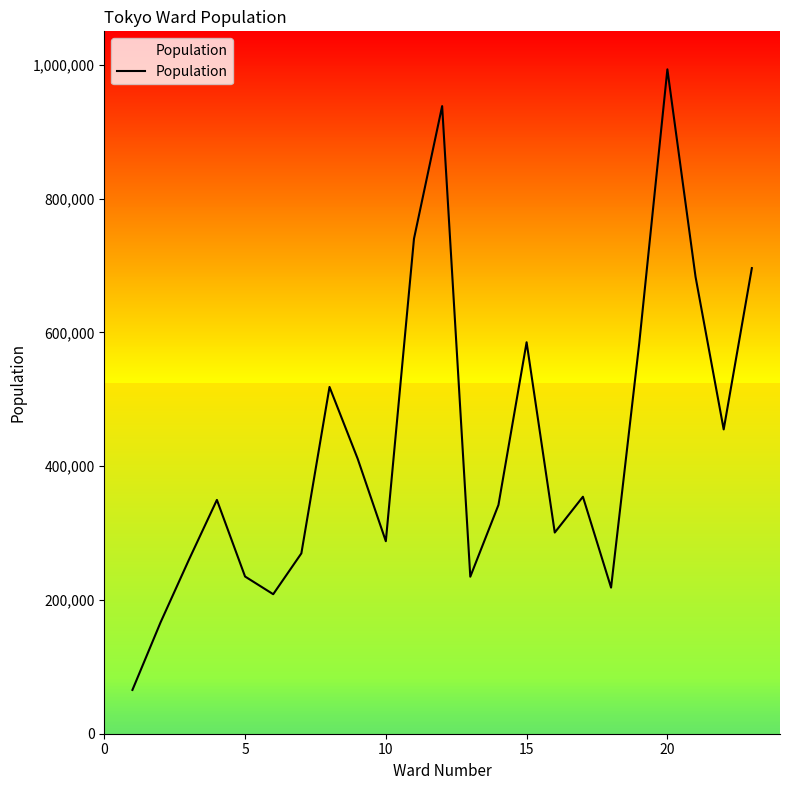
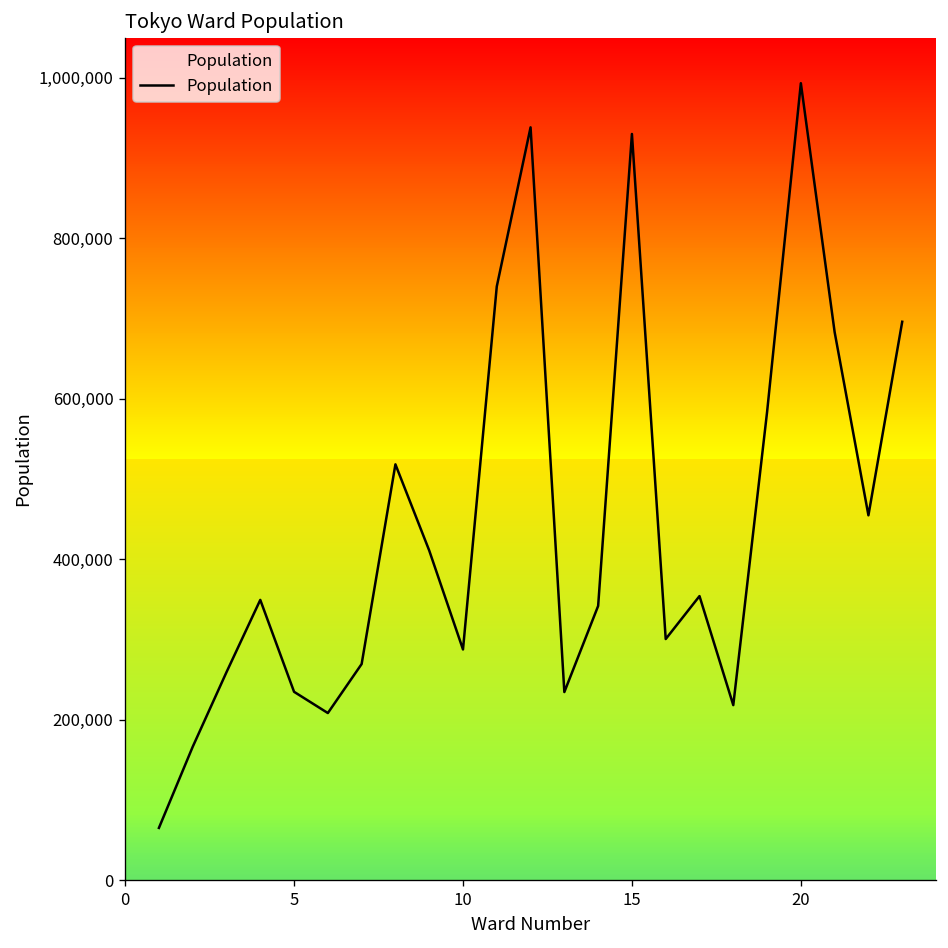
  {
    "Population": {
      "5": "240,000",
      "10": "290,000",
-     "15": "590,000",
+     "15": "930,000",
      "20": "990,000"
    }
  }
